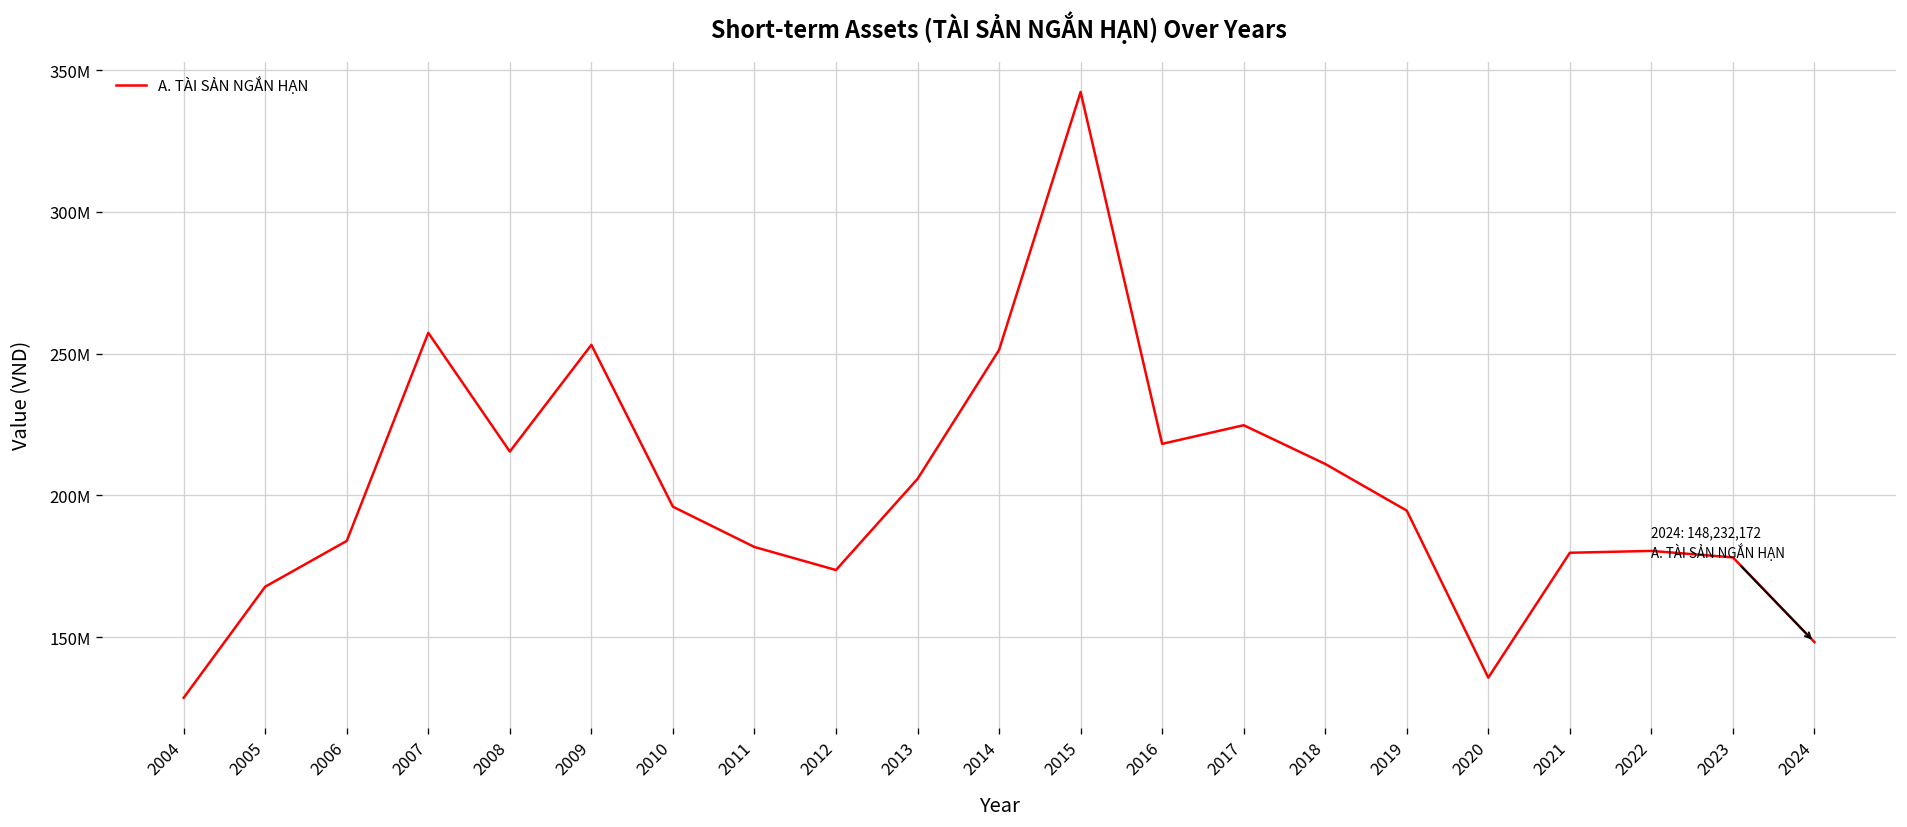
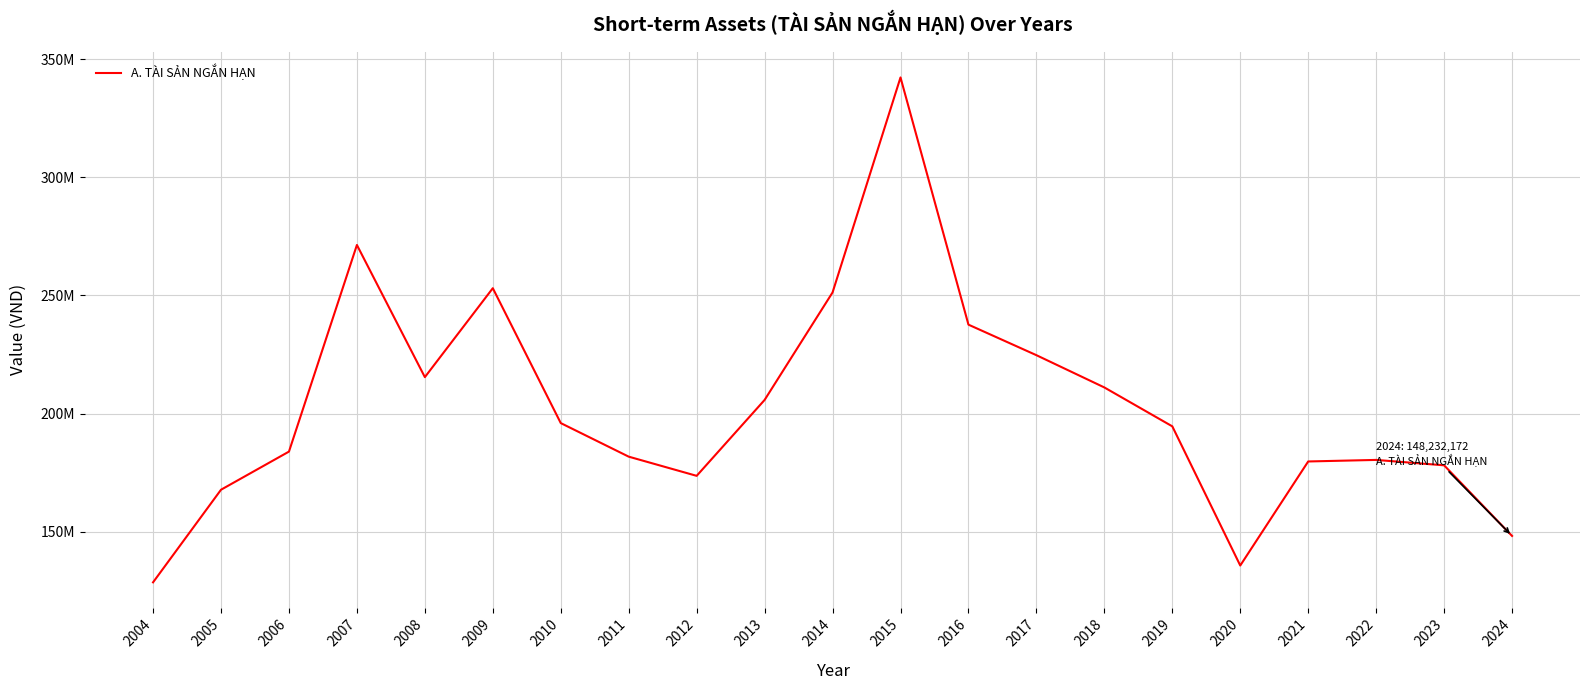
  {
    "2004": 129000000,
    "2005": 168000000,
    "2006": 184000000,
-   "2007": 257000000,
+   "2007": 271000000,
    "2008": 215000000,
    "2009": 253000000,
    "2010": 196000000,
    "2011": 182000000,
    "2012": 174000000,
    "2013": 206000000,
    "2014": 251000000,
    "2015": 342000000,
-   "2016": 218000000,
+   "2016": 238000000,
    "2017": 225000000,
    "2018": 211000000,
    "2019": 195000000,
    "2020": 136000000,
    "2021": 180000000,
    "2024": 148000000
  }
